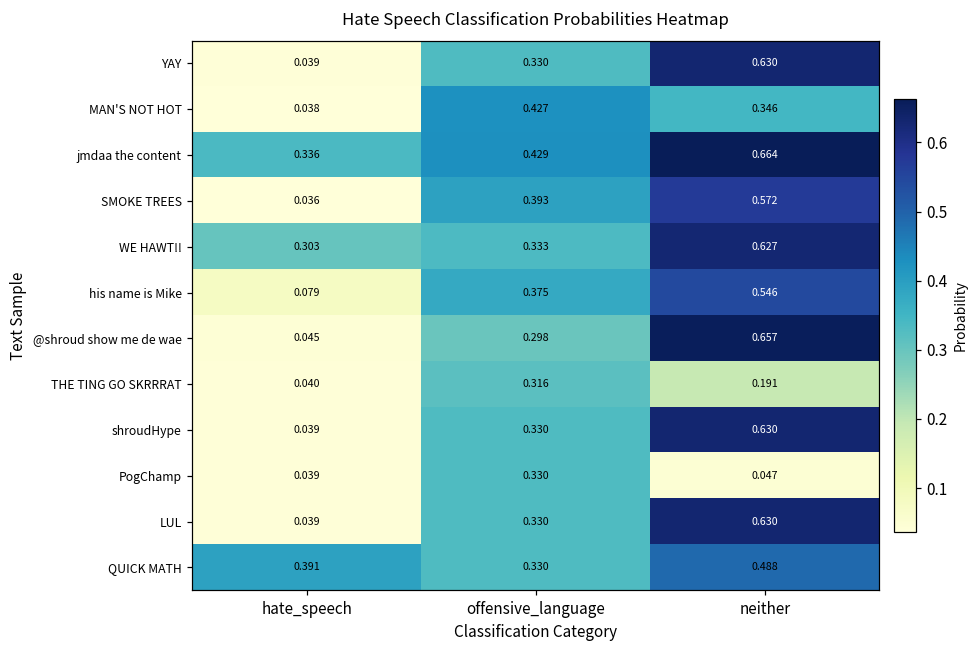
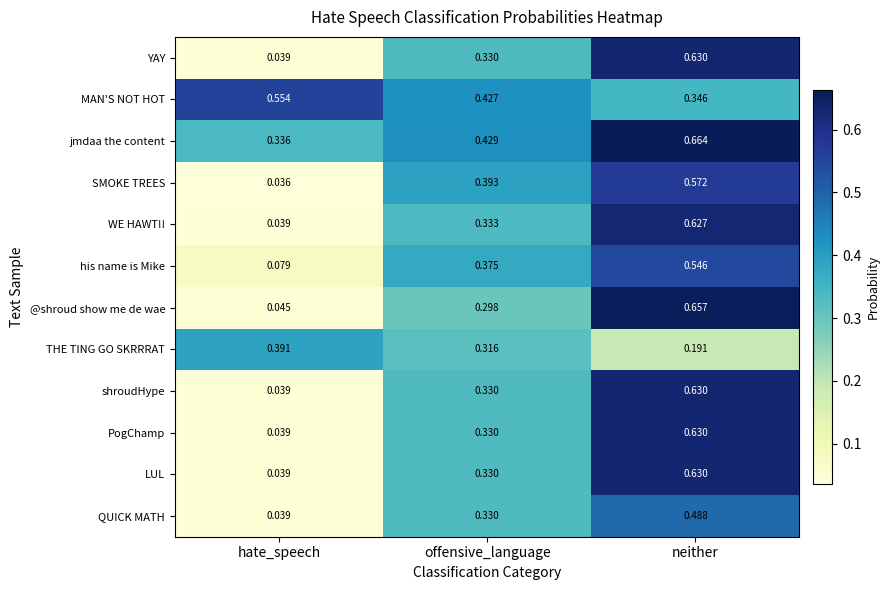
  {
    "YAY": {
      "hate_speech": 0.039,
      "offensive_language": 0.330,
      "neither": 0.630
    },
    "MAN'S NOT HOT": {
-     "hate_speech": 0.038,
+     "hate_speech": 0.554,
      "offensive_language": 0.427,
      "neither": 0.346
    },
    "jmdaa the content": {
      "hate_speech": 0.336,
      "offensive_language": 0.429,
      "neither": 0.664
    },
    "SMOKE TREES": {
      "hate_speech": 0.036,
      "offensive_language": 0.393,
      "neither": 0.572
    },
    "WE HAWT!!": {
-     "hate_speech": 0.303,
+     "hate_speech": 0.039,
      "offensive_language": 0.333,
      "neither": 0.627
    },
    "his name is Mike": {
      "hate_speech": 0.079,
      "offensive_language": 0.375,
      "neither": 0.546
    },
    "@shroud show me de wae": {
      "hate_speech": 0.045,
      "offensive_language": 0.298,
      "neither": 0.657
    },
    "THE TING GO SKRRRAT": {
-     "hate_speech": 0.040,
+     "hate_speech": 0.391,
      "offensive_language": 0.316,
      "neither": 0.191
    },
    "shroudHype": {
      "hate_speech": 0.039,
      "offensive_language": 0.330,
      "neither": 0.630
    },
    "PogChamp": {
      "hate_speech": 0.039,
      "offensive_language": 0.330,
-     "neither": 0.047
+     "neither": 0.630
    },
    "LUL": {
      "hate_speech": 0.039,
      "offensive_language": 0.330,
      "neither": 0.630
    },
    "QUICK MATH": {
-     "hate_speech": 0.391,
+     "hate_speech": 0.039,
      "offensive_language": 0.330,
      "neither": 0.488
    }
  }
